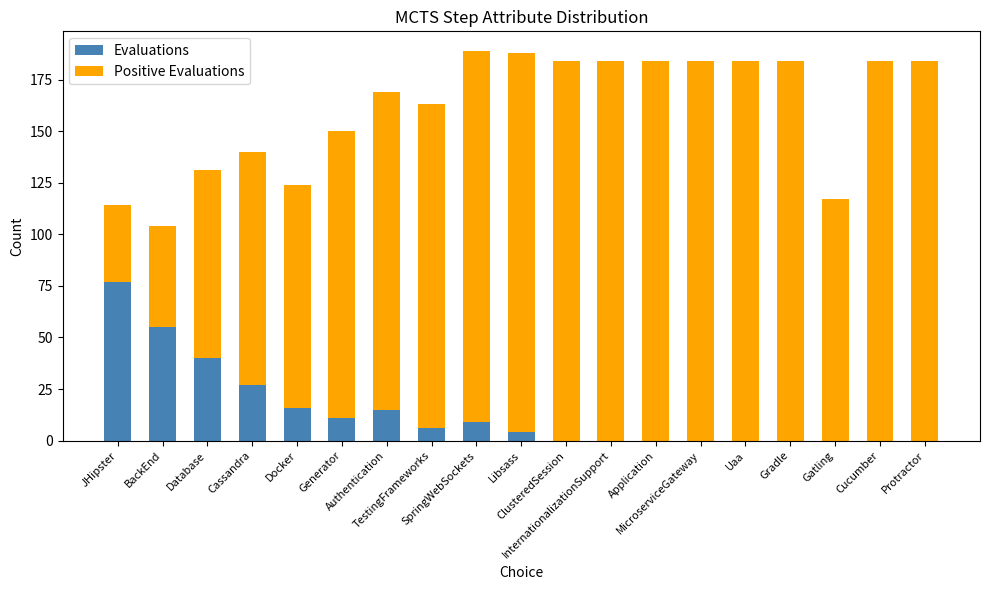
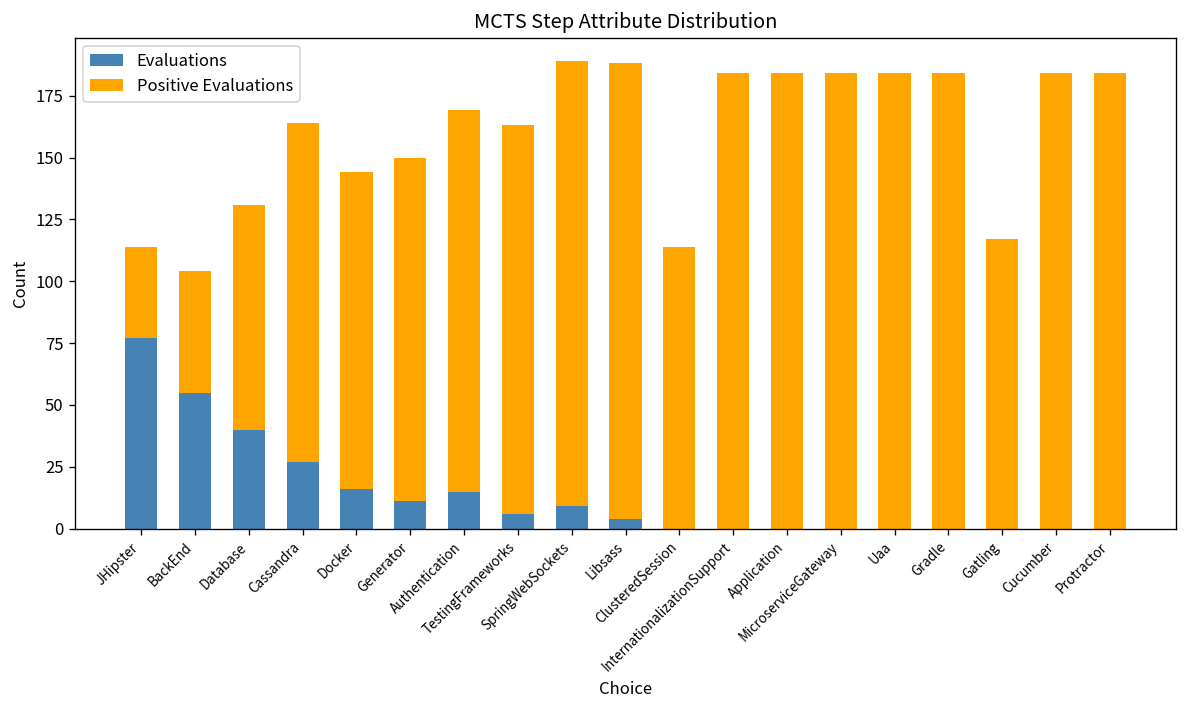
  {
    "Evaluations": {
      "JHipster": 77,
      "BackEnd": 55,
      "Database": 40,
      "Cassandra": 27,
      "Docker": 16,
      "Generator": 11,
      "Authentication": 15,
      "TestingFrameworks": 6,
      "SpringWebSockets": 9,
      "Libsass": 4,
      "ClusteredSession": 0,
      "InternationalizationSupport": 0,
      "Application": 0,
      "MicroserviceGateway": 0,
      "Uaa": 0,
      "Gradle": 0,
      "Gatling": 0,
      "Cucumber": 0,
      "Protractor": 0
    },
    "Positive Evaluations": {
      "JHipster": 37,
      "BackEnd": 49,
      "Database": 91,
-     "Cassandra": 113,
-     "Docker": 108,
+     "Cassandra": 137,
+     "Docker": 128,
      "Generator": 139,
      "Authentication": 154,
      "TestingFrameworks": 157,
      "SpringWebSockets": 180,
      "Libsass": 184,
-     "ClusteredSession": 184,
+     "ClusteredSession": 114,
      "InternationalizationSupport": 184,
      "Application": 184,
      "MicroserviceGateway": 184,
      "Uaa": 184,
      "Gradle": 184,
      "Gatling": 117,
      "Cucumber": 184,
      "Protractor": 184
    }
  }
